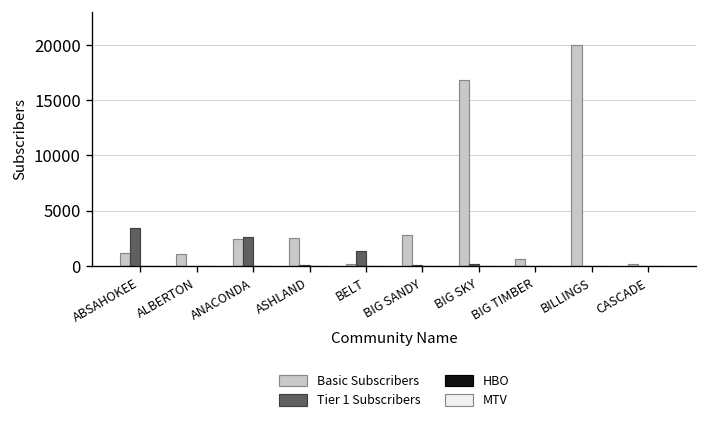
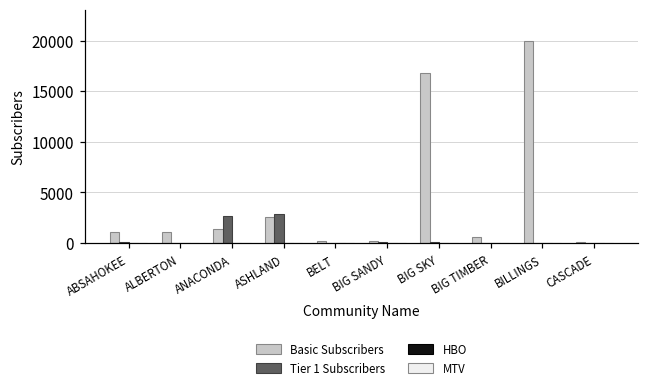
  {
    "Basic Subscribers": {
      "ABSAHOKEE": 1000,
      "ALBERTON": 1000,
-     "ANACONDA": 2000,
+     "ANACONDA": 1000,
      "ASHLAND": 3000,
-     "BIG SANDY": 3000,
+     "BIG SANDY": 0,
      "BIG SKY": 17000,
      "BIG TIMBER": 1000,
      "BILLINGS": 20000
    },
    "Tier 1 Subscribers": {
-     "ABSAHOKEE": 3000,
+     "ABSAHOKEE": 0,
      "ALBERTON": 0,
      "ANACONDA": 3000,
-     "ASHLAND": 0,
-     "BELT": 1000,
+     "ASHLAND": 3000,
+     "BELT": 0,
      "BIG TIMBER": 0,
      "BILLINGS": 0,
      "CASCADE": 0
    },
    "HBO": {
      "ALBERTON": 0,
      "BIG SKY": 0,
      "BIG TIMBER": 0
    },
    "MTV": {
      "ABSAHOKEE": 0,
      "ALBERTON": 0,
      "ANACONDA": 0,
      "ASHLAND": 0,
      "BELT": 0,
      "BIG SANDY": 0,
      "BIG SKY": 0,
      "BIG TIMBER": 0,
      "CASCADE": 0
    }
  }
